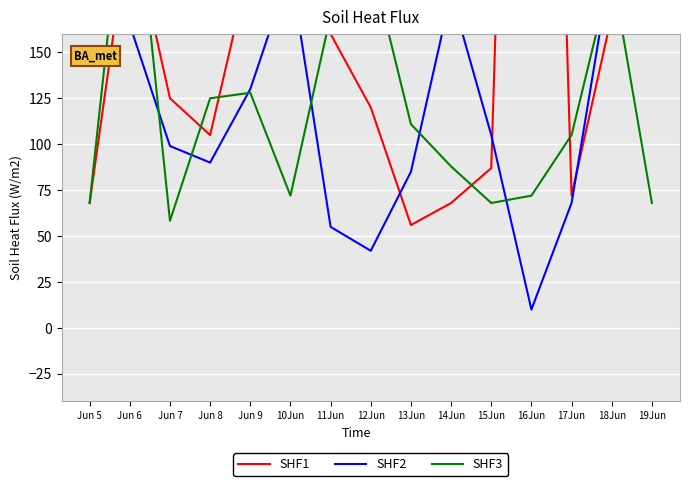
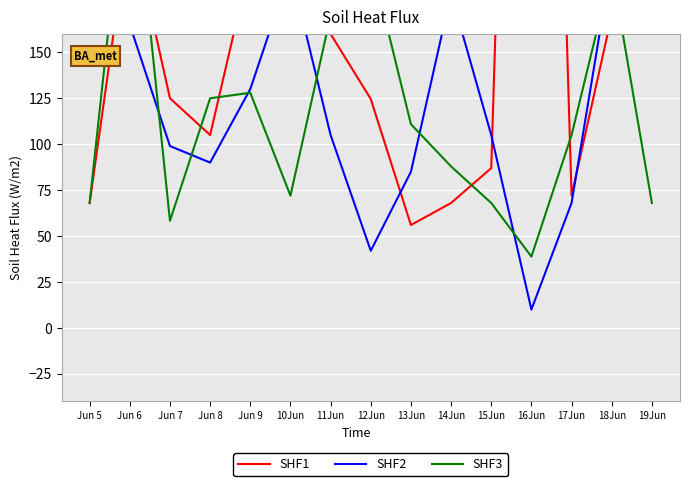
  {
    "SHF1": {
      "Jun 7": 125,
      "Jun 8": 105,
      "11Jun": 160,
-     "12Jun": 120,
+     "12Jun": 125,
      "13Jun": 56,
      "14Jun": 68,
      "15Jun": 87,
      "17Jun": 72
    },
    "SHF2": {
      "Jun 7": 99,
      "Jun 8": 90,
      "Jun 9": 130,
-     "11Jun": 55,
+     "11Jun": 105,
      "12Jun": 42,
      "13Jun": 85,
      "15Jun": 105,
      "16Jun": 10,
      "17Jun": 68
    },
    "SHF3": {
      "Jun 7": 58,
      "Jun 8": 125,
      "Jun 9": 128,
      "10Jun": 72,
      "13Jun": 111,
      "14Jun": 88,
      "15Jun": 68,
-     "16Jun": 72,
+     "16Jun": 39,
      "17Jun": 105,
      "19Jun": 68
    }
  }
